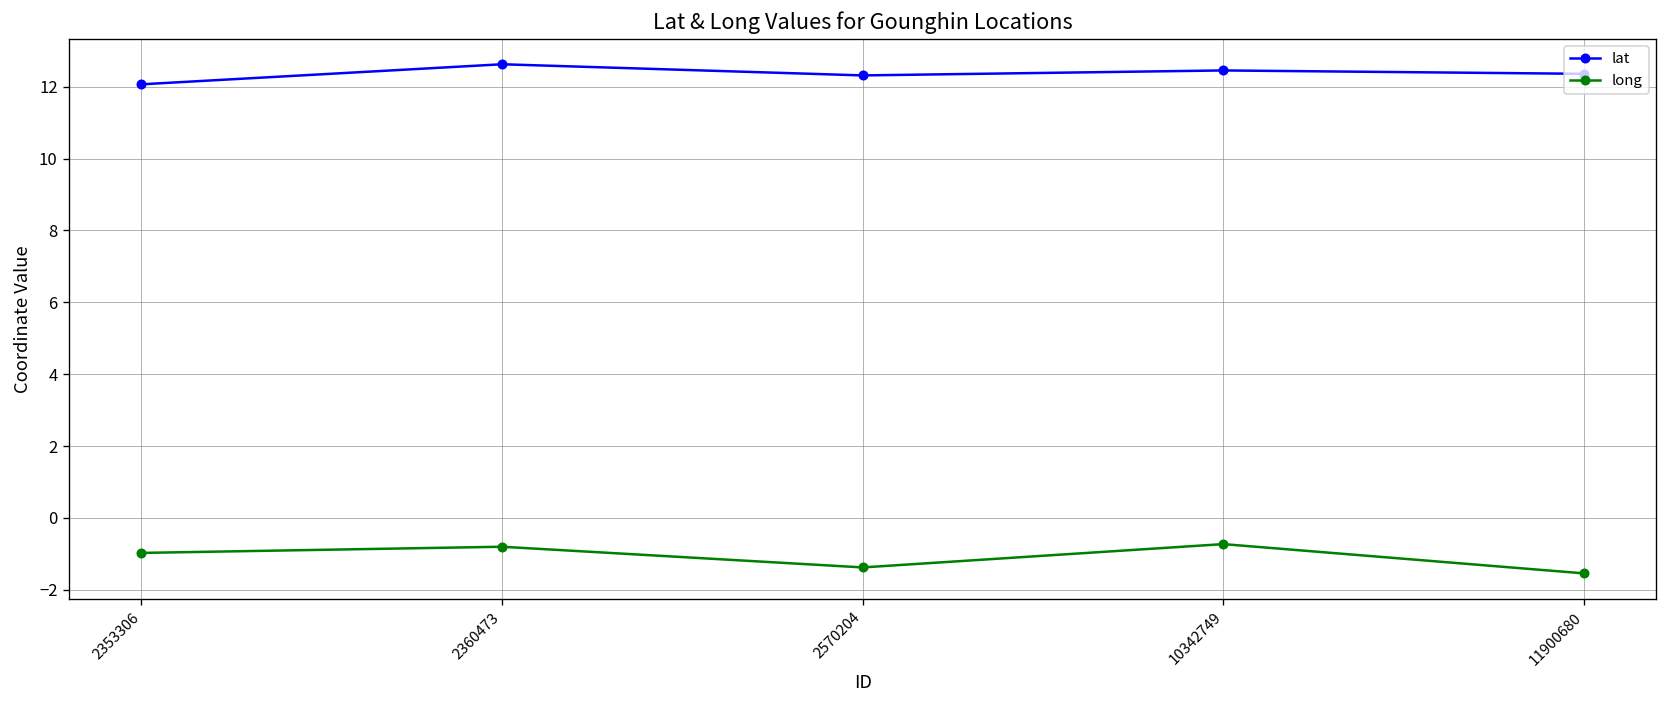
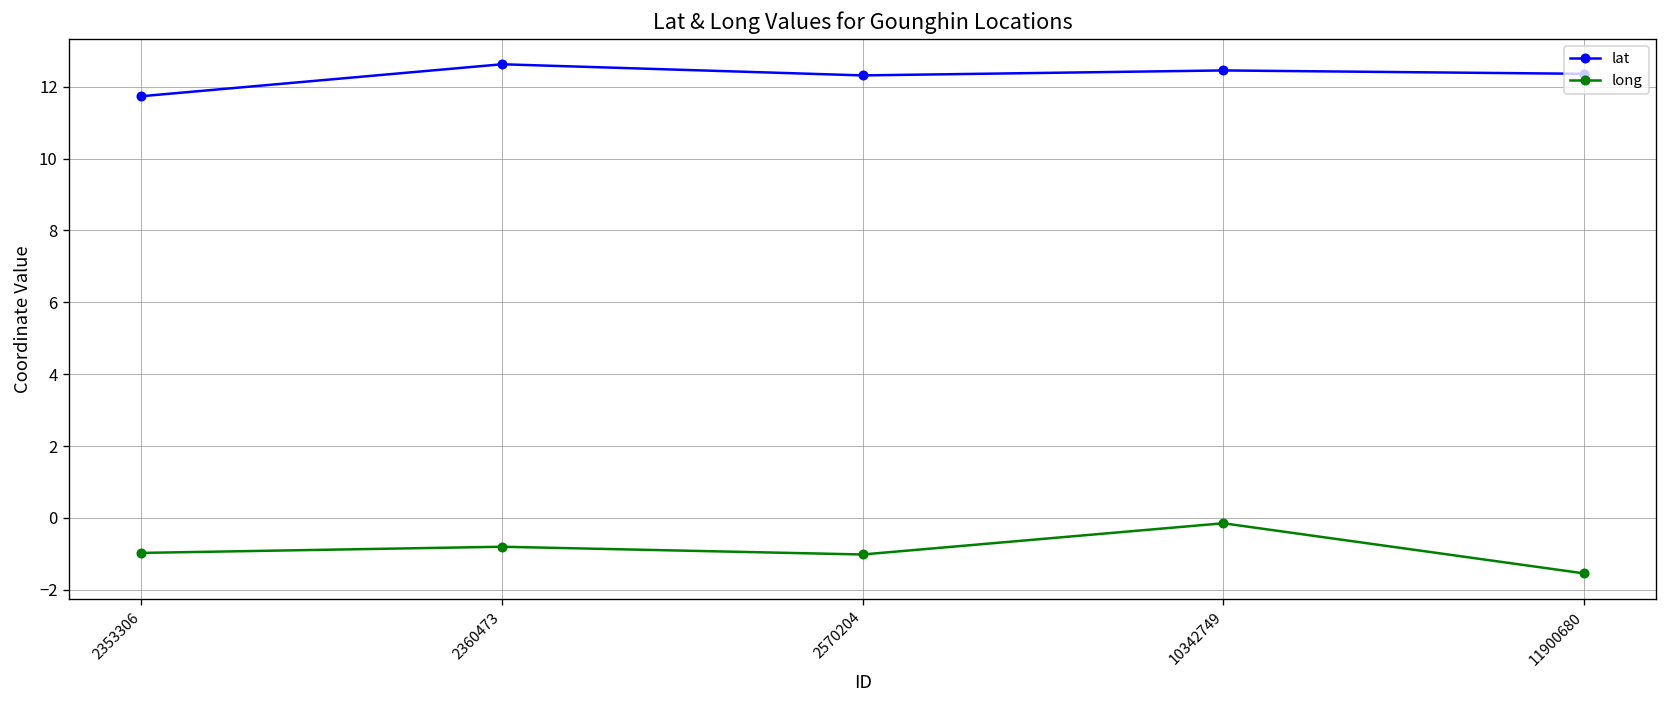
  {
    "lat": {
-     "2353306": 12.1,
+     "2353306": 11.7,
      "2360473": 12.6,
      "2570204": 12.3,
      "10342749": 12.5
    },
    "long": {
      "2353306": -1.0,
      "2360473": -0.8,
-     "2570204": -1.4,
-     "10342749": -0.7,
+     "2570204": -1.0,
+     "10342749": -0.2,
      "11900680": -1.5
    }
  }
